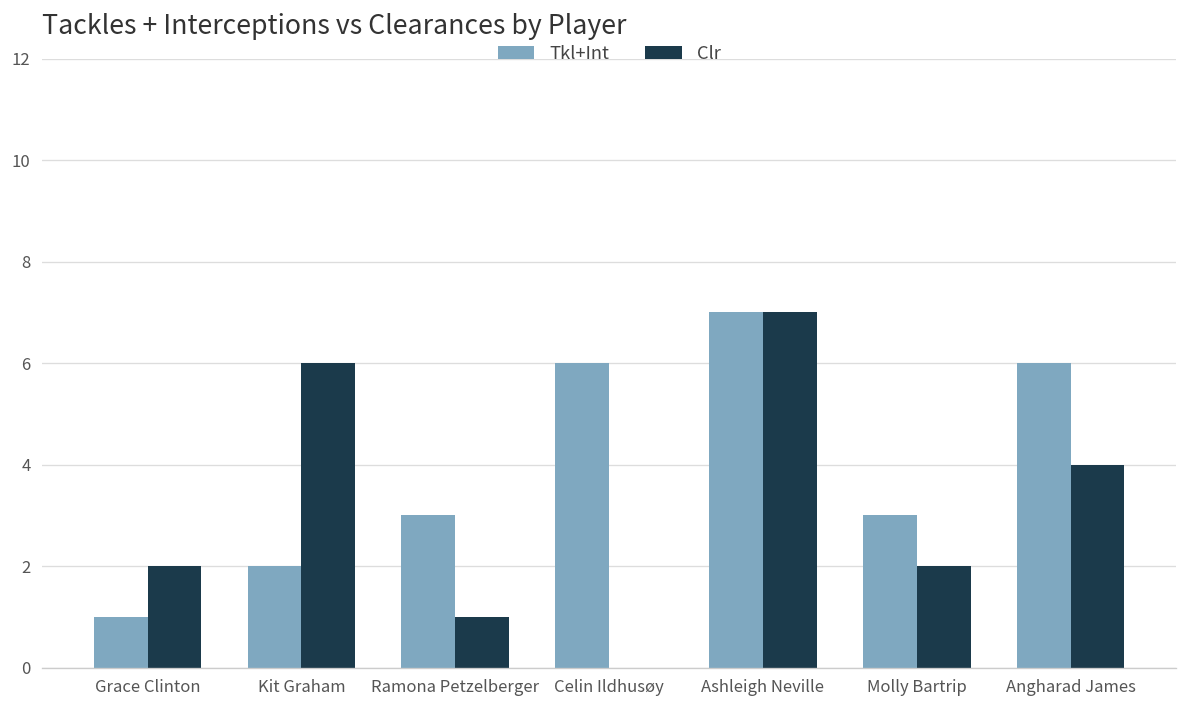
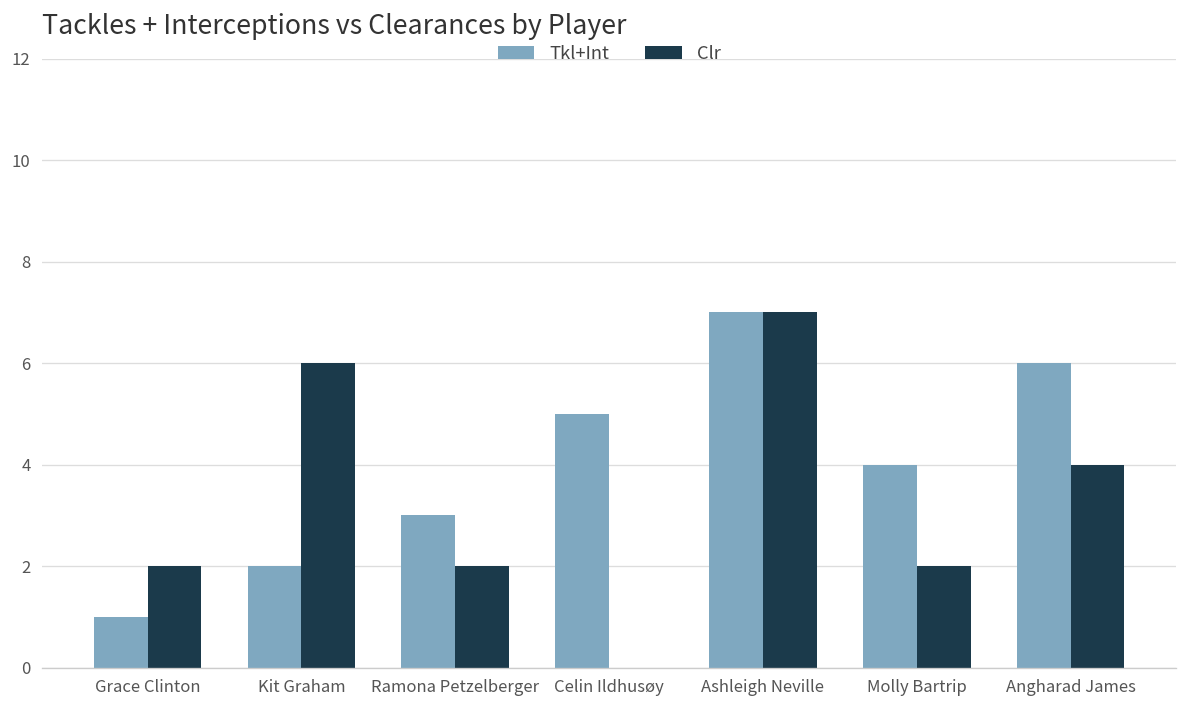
  {
    "Tkl+Int": {
      "Grace Clinton": 1,
      "Kit Graham": 2,
      "Ramona Petzelberger": 3,
-     "Celin Ildhusøy": 6,
+     "Celin Ildhusøy": 5,
      "Ashleigh Neville": 7,
-     "Molly Bartrip": 3,
+     "Molly Bartrip": 4,
      "Angharad James": 6
    },
    "Clr": {
      "Grace Clinton": 2,
      "Kit Graham": 6,
-     "Ramona Petzelberger": 1,
+     "Ramona Petzelberger": 2,
      "Celin Ildhusøy": 0,
      "Ashleigh Neville": 7,
      "Molly Bartrip": 2,
      "Angharad James": 4
    }
  }
